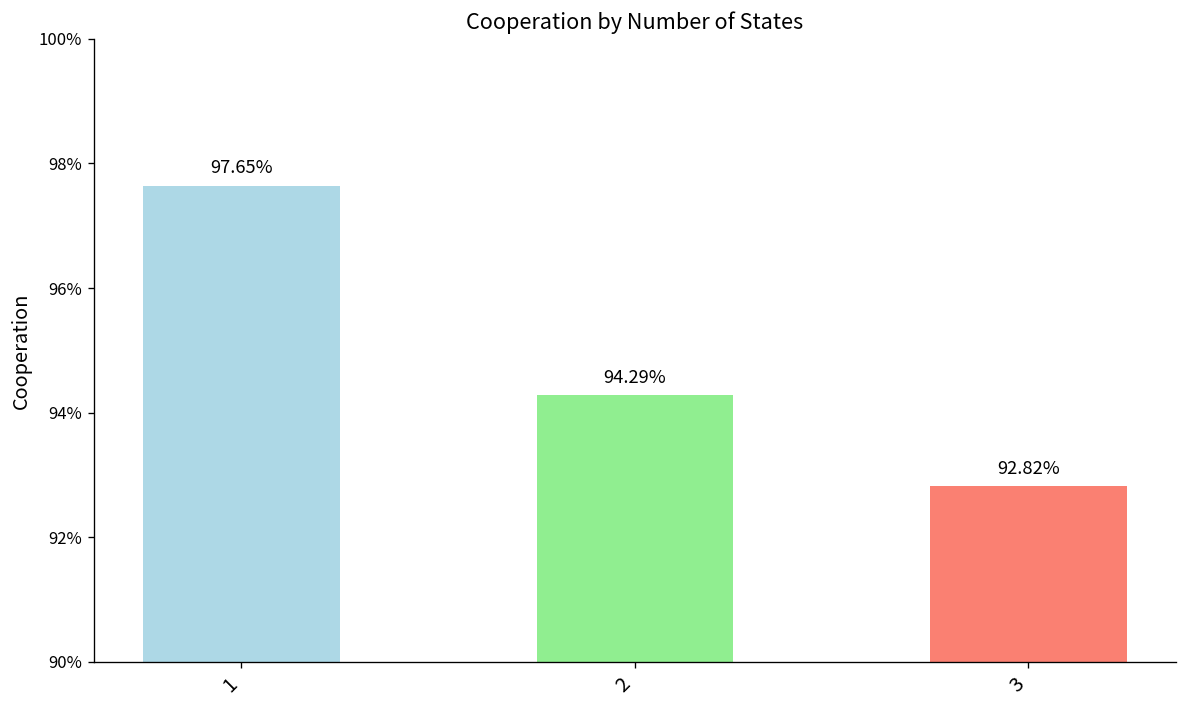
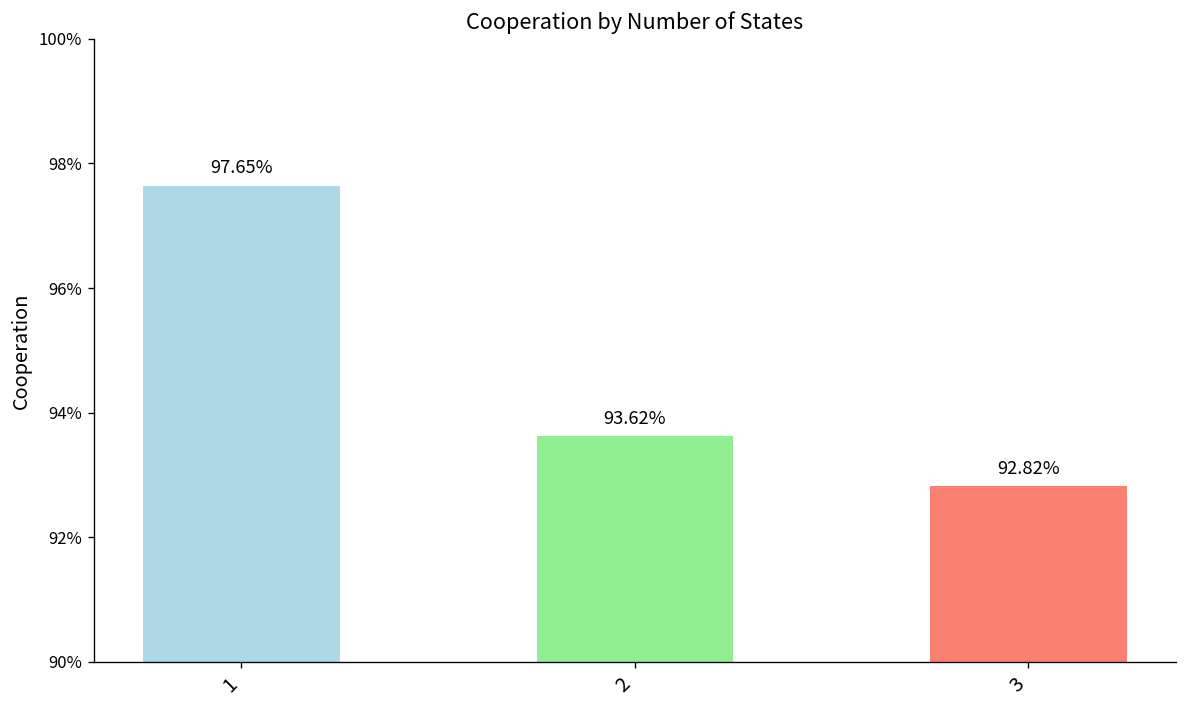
  {
    "1": "97.65%",
-   "2": "94.29%",
+   "2": "93.62%",
    "3": "92.82%"
  }
